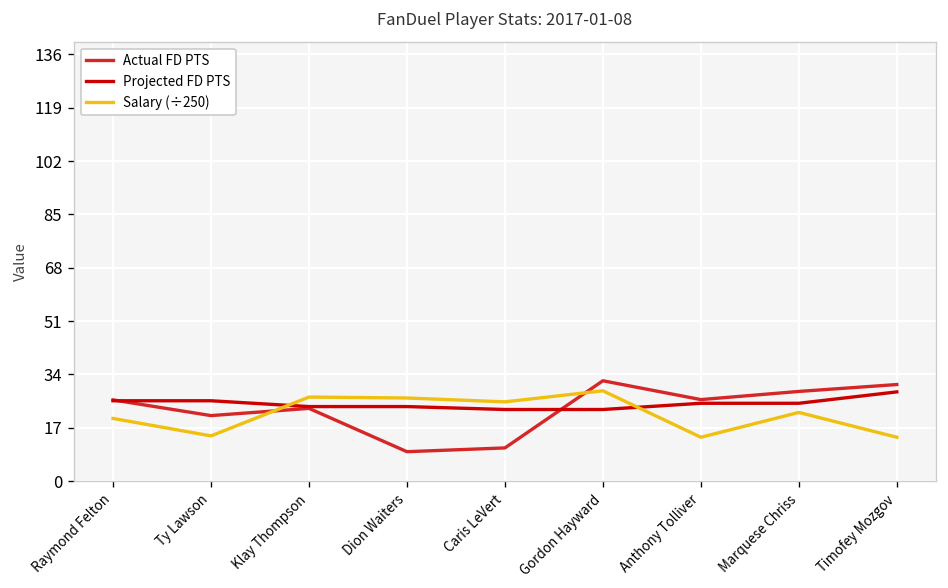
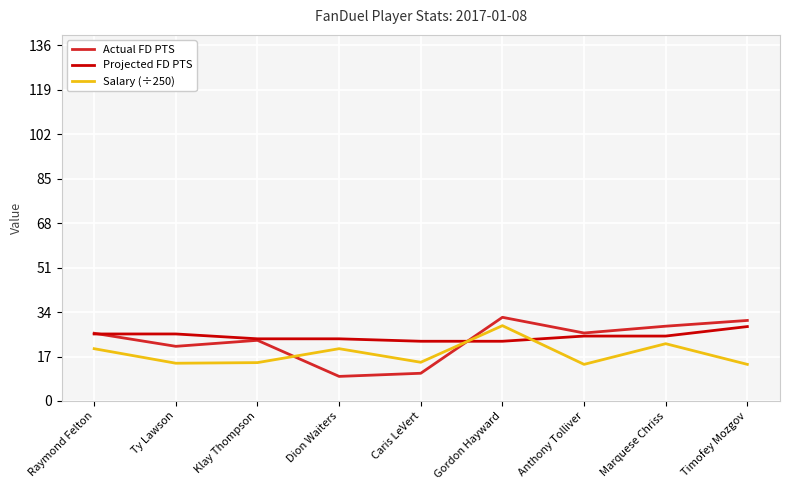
  {
    "Salary (÷250)": {
      "Raymond Felton": 20,
      "Ty Lawson": 14,
-     "Klay Thompson": 27,
-     "Dion Waiters": 27,
-     "Caris LeVert": 25,
+     "Klay Thompson": 15,
+     "Dion Waiters": 20,
+     "Caris LeVert": 15,
      "Gordon Hayward": 29,
      "Anthony Tolliver": 14,
      "Marquese Chriss": 22,
      "Timofey Mozgov": 14
    }
  }
